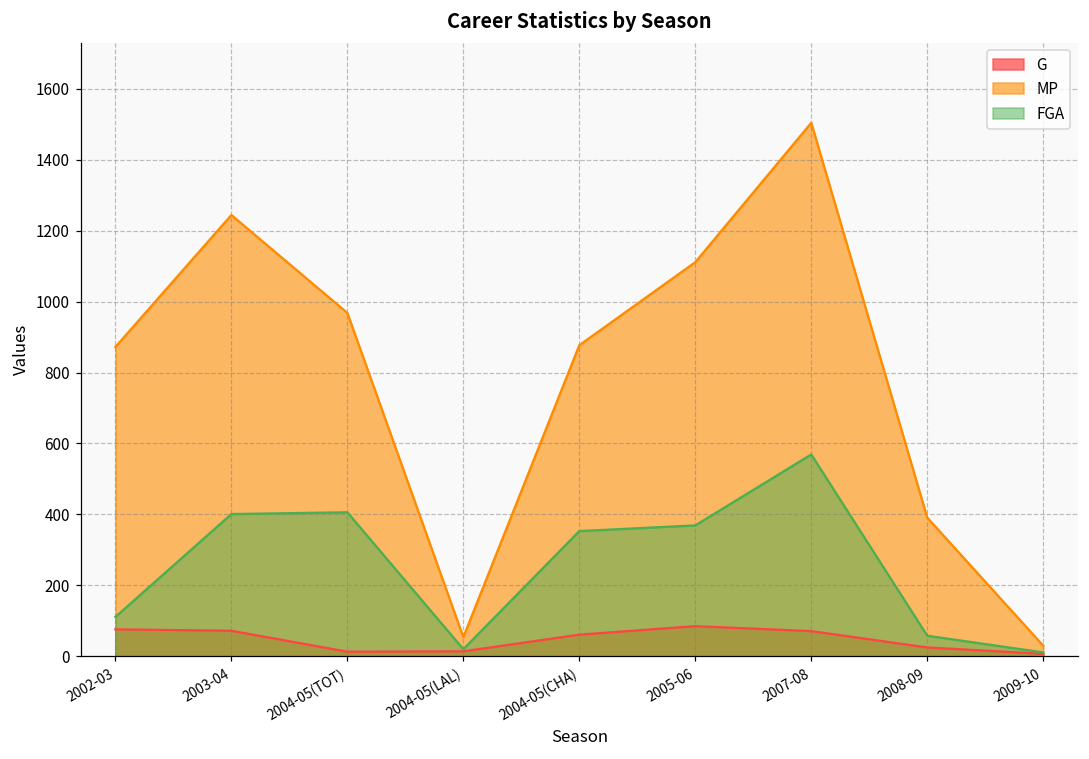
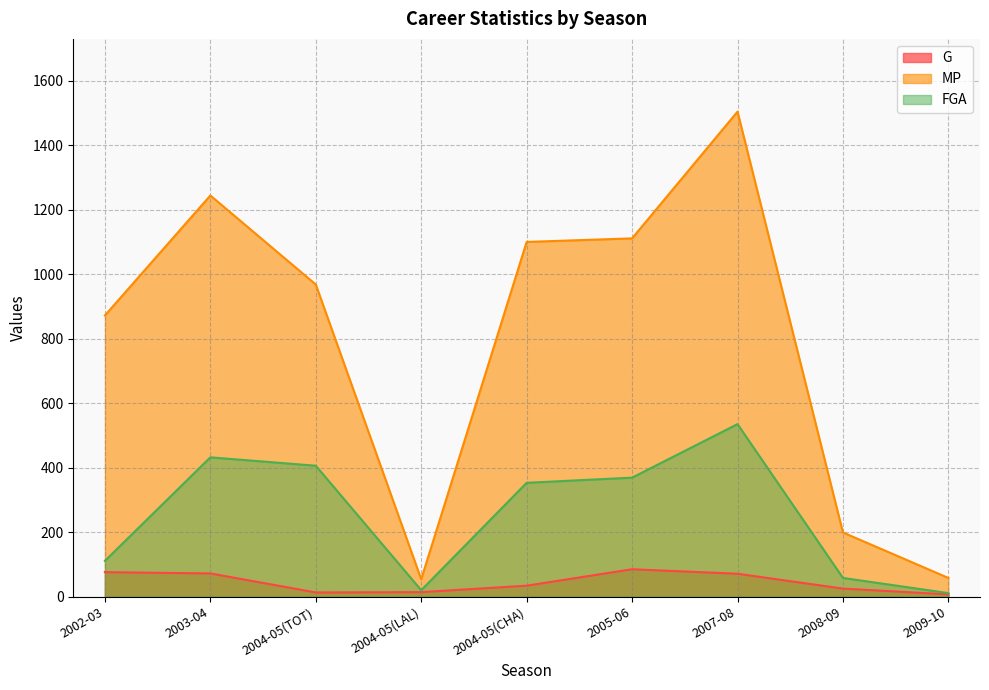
  {
    "G": {
      "2002-03": 80,
      "2003-04": 70,
      "2004-05(TOT)": 10,
-     "2004-05(CHA)": 60,
+     "2004-05(CHA)": 30,
      "2005-06": 90,
      "2007-08": 70,
      "2008-09": 30
    },
    "MP": {
      "2002-03": 870,
      "2003-04": 1240,
      "2004-05(TOT)": 970,
      "2004-05(LAL)": 50,
-     "2004-05(CHA)": 880,
+     "2004-05(CHA)": 1100,
      "2005-06": 1110,
      "2007-08": 1500,
-     "2008-09": 390,
-     "2009-10": 30
+     "2008-09": 200,
+     "2009-10": 60
    },
    "FGA": {
      "2002-03": 110,
-     "2003-04": 400,
+     "2003-04": 430,
      "2004-05(TOT)": 410,
      "2004-05(CHA)": 350,
      "2005-06": 370,
-     "2007-08": 570,
+     "2007-08": 540,
      "2008-09": 60
    }
  }
